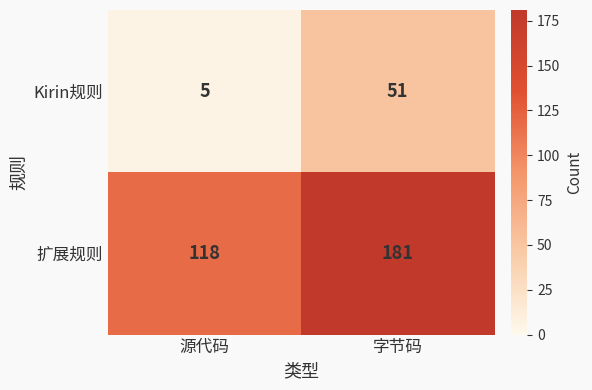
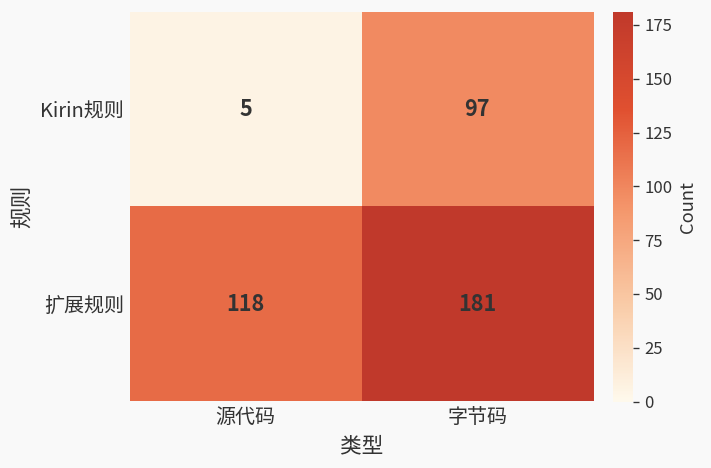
  {
    "Kirin规则": {
      "源代码": 5,
-     "字节码": 51
+     "字节码": 97
    },
    "扩展规则": {
      "源代码": 118,
      "字节码": 181
    }
  }
